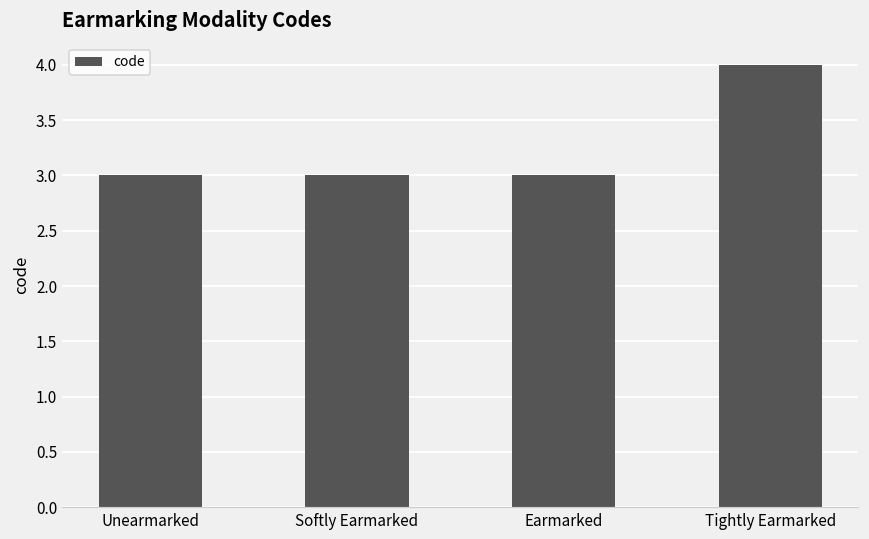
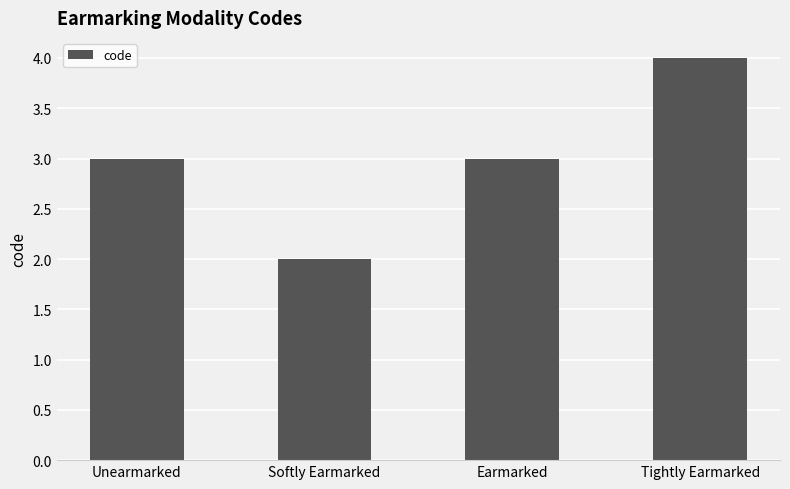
  {
    "Unearmarked": 3,
-   "Softly Earmarked": 3,
+   "Softly Earmarked": 2,
    "Earmarked": 3,
    "Tightly Earmarked": 4
  }
